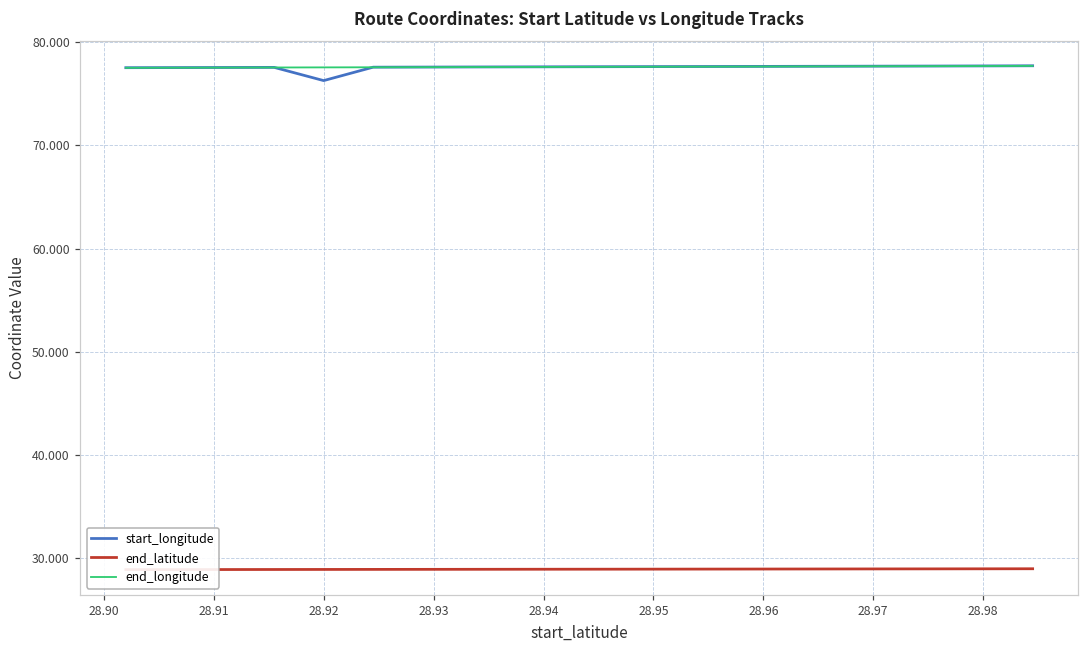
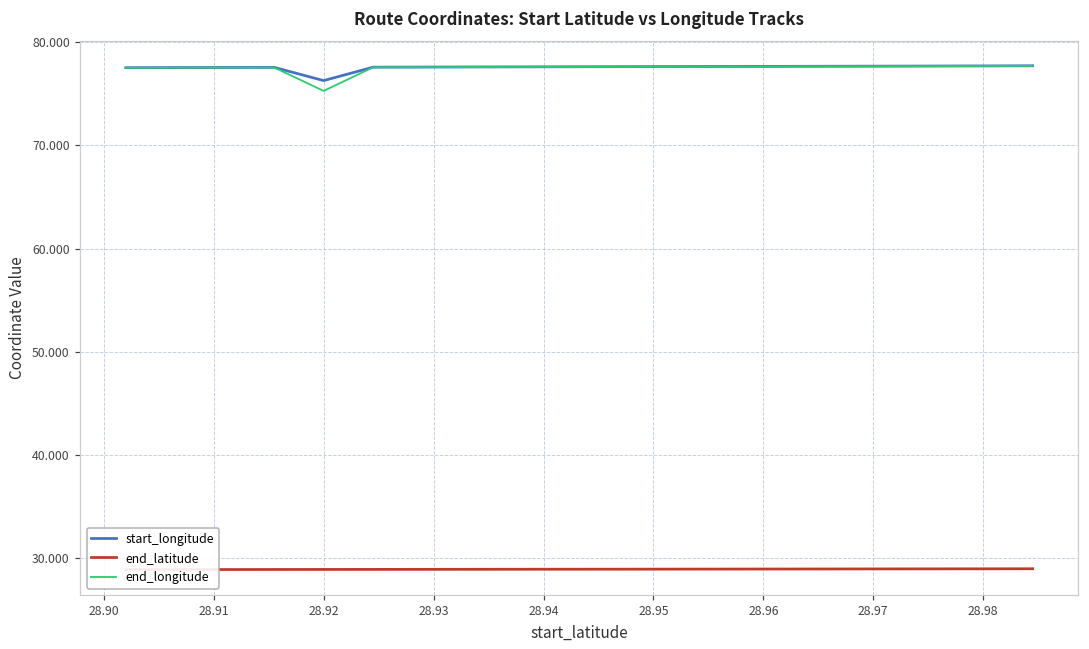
  {
    "start_longitude": {
      "28.92": 76
    },
    "end_latitude": {
      "28.92": 29
    },
    "end_longitude": {
-     "28.92": 78
+     "28.92": 75
    }
  }
